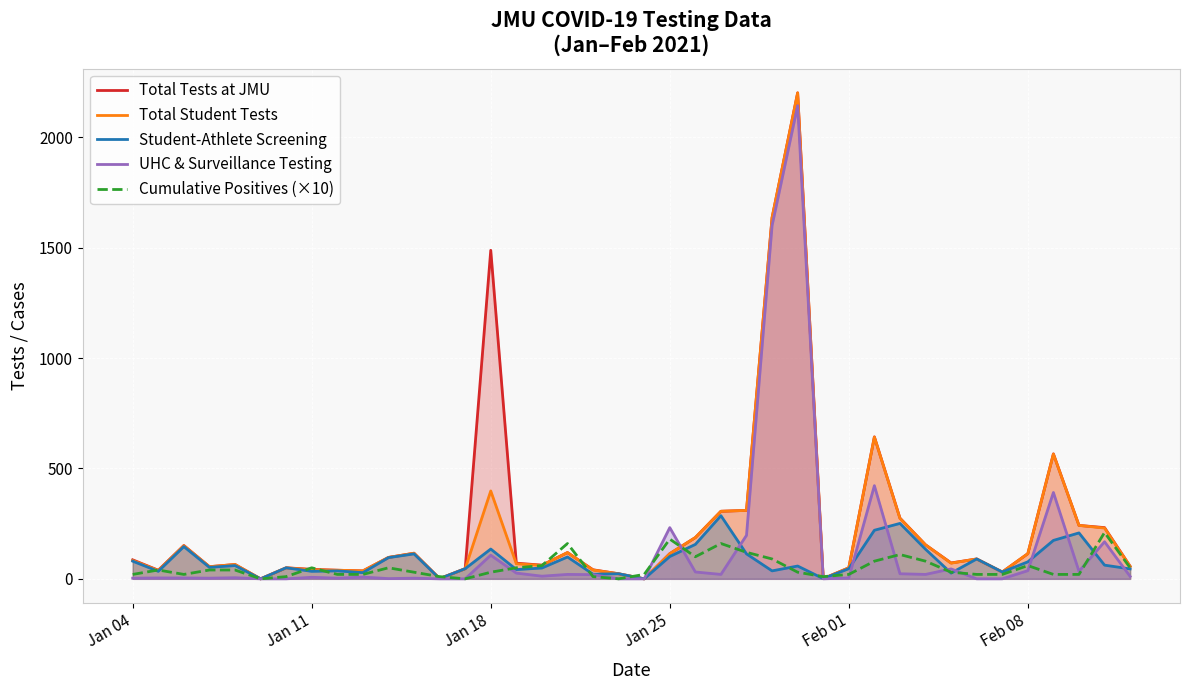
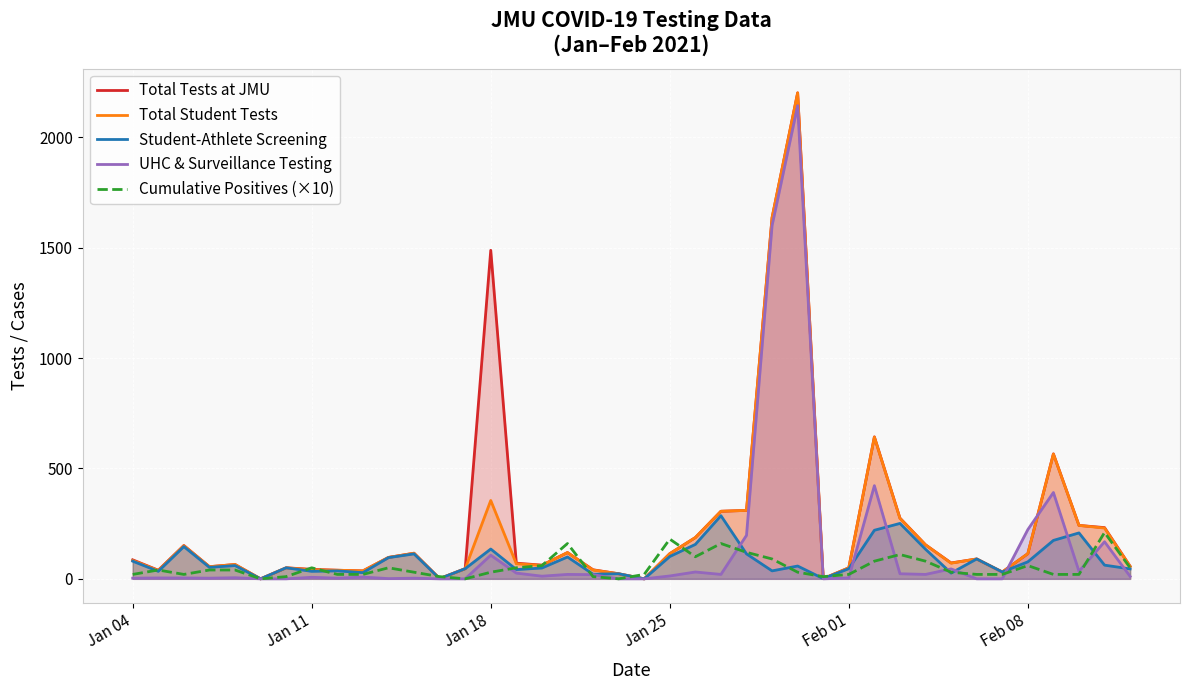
  {
    "Total Tests at JMU": {
      "Jan 18": 1490
    },
    "Total Student Tests": {
-     "Jan 18": 400
+     "Jan 18": 360
    },
    "Student-Athlete Screening": {
      "Jan 18": 140,
      "Jan 25": 100,
      "Feb 08": 80
    },
    "UHC & Surveillance Testing": {
      "Jan 04": 0,
      "Jan 11": 10,
      "Jan 18": 110,
-     "Jan 25": 230,
+     "Jan 25": 10,
      "Feb 01": 0,
-     "Feb 08": 40
+     "Feb 08": 220
    },
    "Cumulative Positives (×10)": {
      "Jan 04": 20,
      "Jan 18": 30,
      "Jan 25": 180,
      "Feb 01": 20,
      "Feb 08": 60
    }
  }
